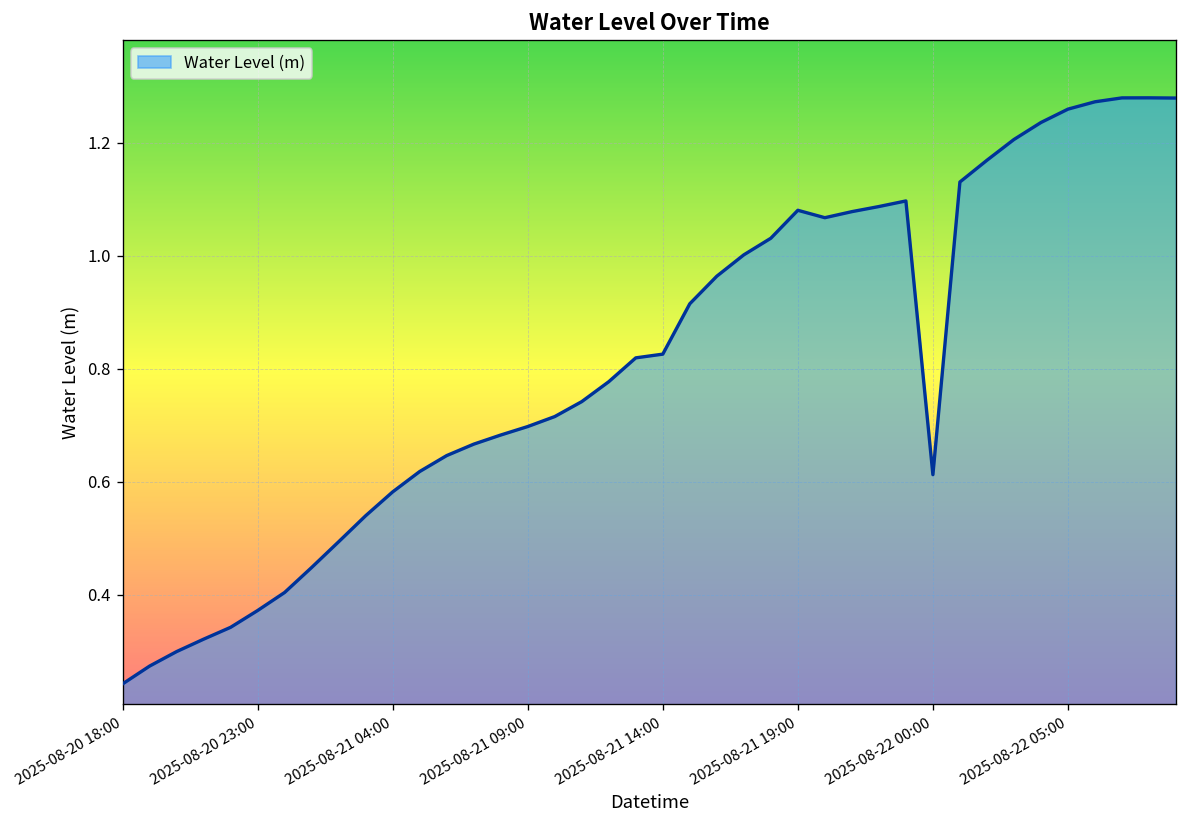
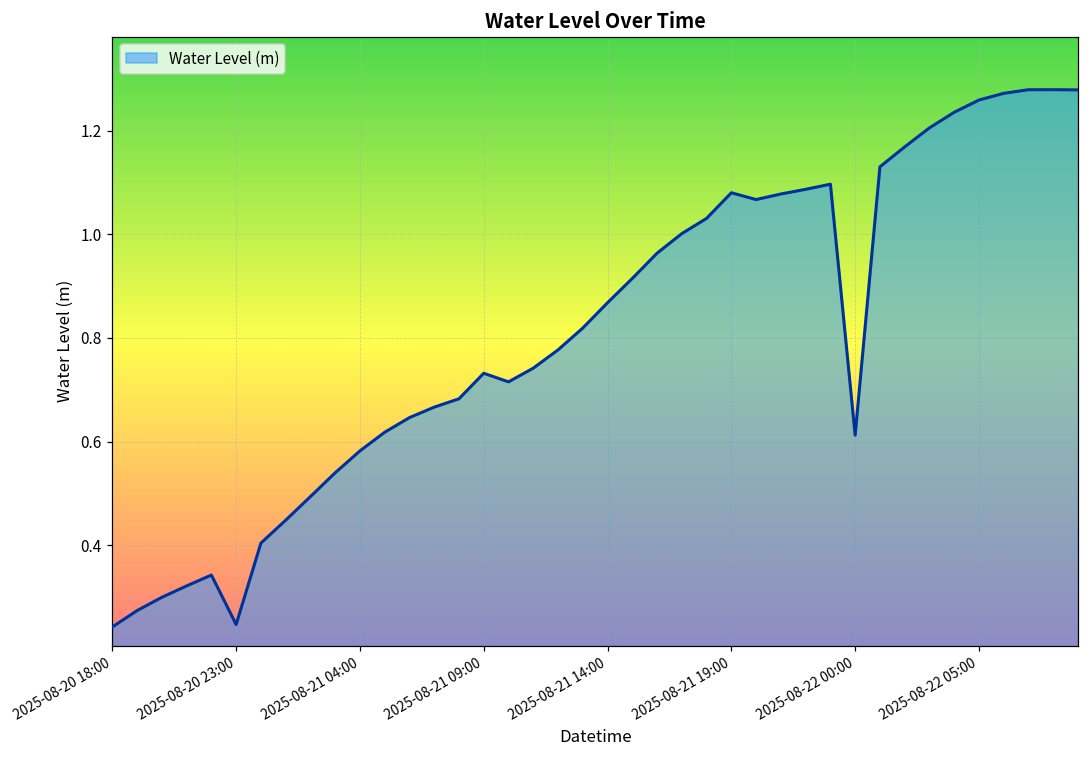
  {
    "2025-08-20 18:00": 0.24,
-   "2025-08-20 23:00": 0.37,
+   "2025-08-20 23:00": 0.25,
    "2025-08-21 04:00": 0.58,
-   "2025-08-21 09:00": 0.70,
-   "2025-08-21 14:00": 0.83,
+   "2025-08-21 09:00": 0.73,
+   "2025-08-21 14:00": 0.87,
    "2025-08-21 19:00": 1.08,
    "2025-08-22 00:00": 0.61,
    "2025-08-22 05:00": 1.26
  }
